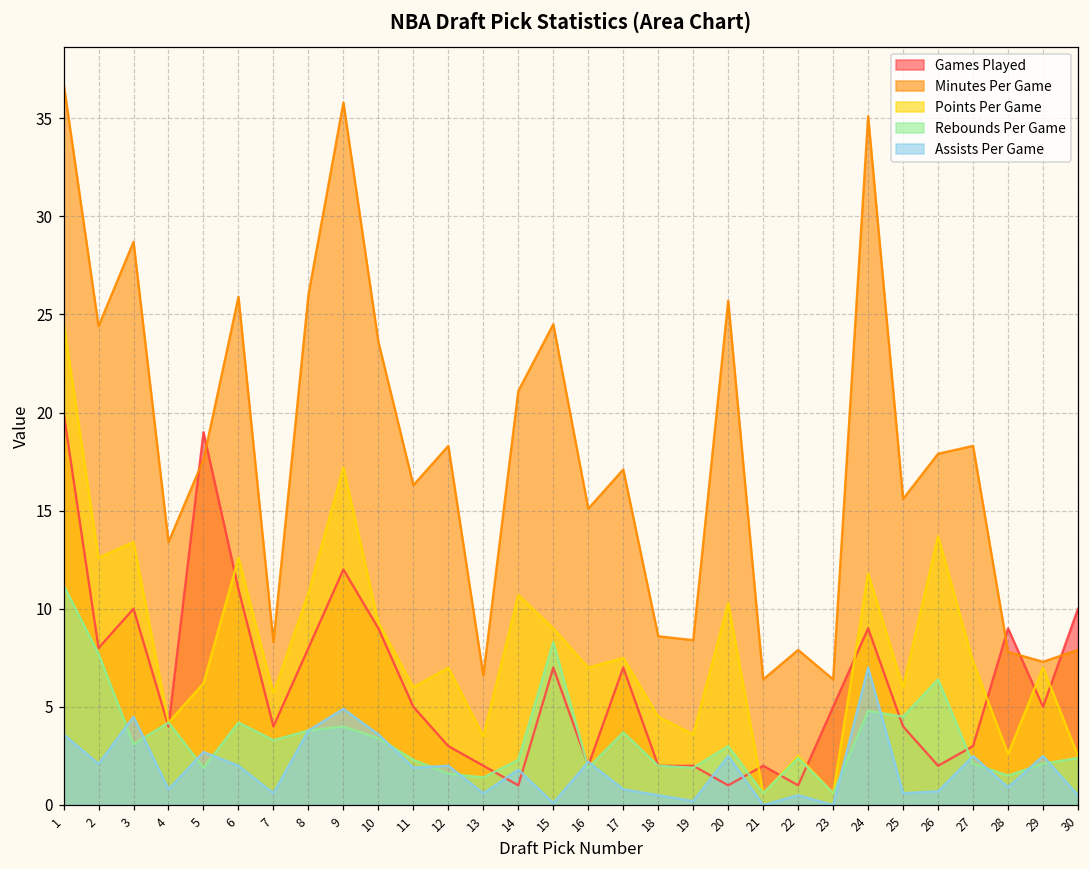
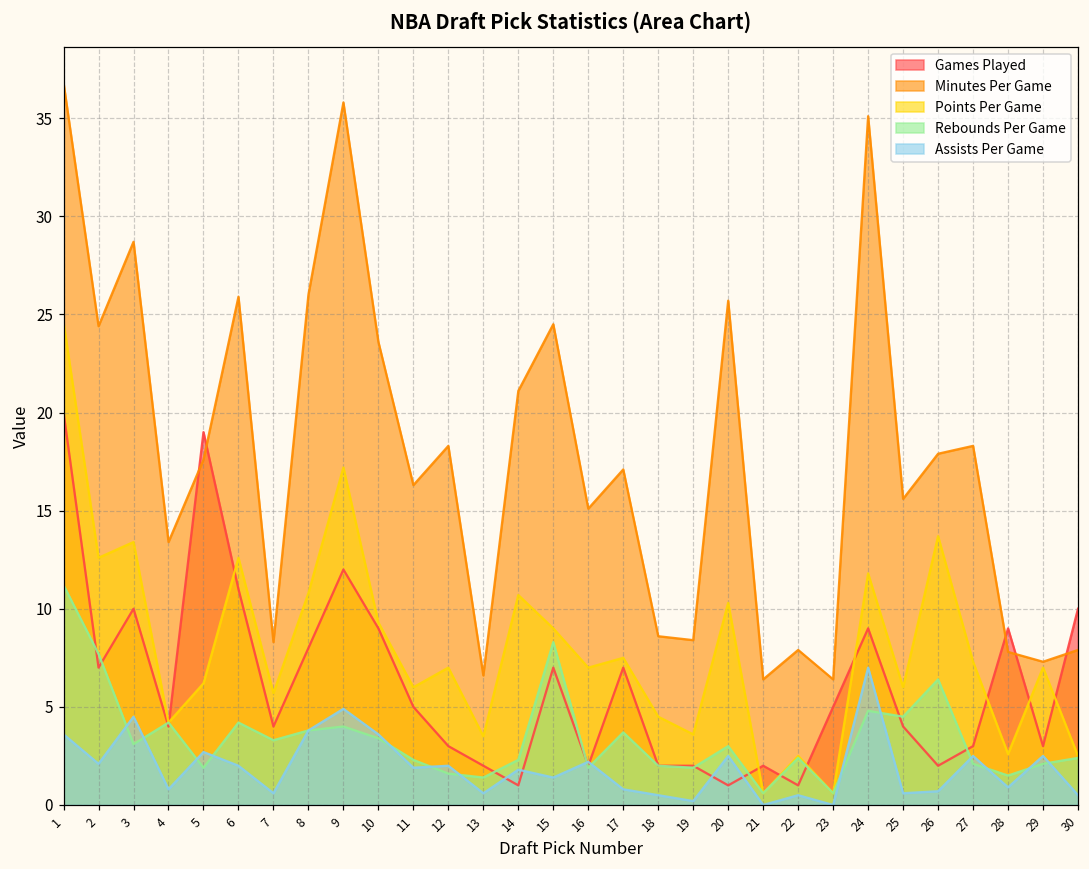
  {
    "Games Played": {
      "1": 20,
-     "2": 8,
+     "2": 7,
      "3": 10,
      "4": 4,
      "5": 19,
      "6": 11,
      "7": 4,
      "8": 8,
      "9": 12,
      "10": 9,
      "11": 5,
      "12": 3,
      "13": 2,
      "14": 1,
      "15": 7,
      "17": 7,
      "20": 1,
      "21": 2,
      "22": 1,
      "23": 5,
      "24": 9,
      "25": 4,
      "26": 2,
      "27": 3,
      "28": 9,
-     "29": 5,
+     "29": 3,
      "30": 10
    },
    "Minutes Per Game": {
      "1": 36.8,
      "2": 24.4,
      "3": 28.7,
      "4": 13.4,
      "5": 17.6,
      "6": 25.9,
      "7": 8.3,
      "8": 26.0,
      "9": 35.8,
      "10": 23.6,
      "11": 16.3,
      "12": 18.3,
      "13": 6.6,
      "14": 21.1,
      "15": 24.5,
      "16": 15.1,
      "17": 17.1,
      "18": 8.6,
      "19": 8.4,
      "20": 25.7,
      "21": 6.4,
      "22": 7.9,
      "23": 6.4,
      "24": 35.1,
      "25": 15.6,
      "26": 17.9,
      "27": 18.3,
      "28": 7.8,
      "29": 7.3,
      "30": 7.9
    },
    "Points Per Game": {
      "1": 24.6,
      "2": 12.6,
      "3": 13.4,
      "5": 6.2,
      "6": 12.6,
      "7": 5.7,
      "8": 10.8,
      "9": 17.2,
      "10": 9.3,
      "11": 6.0,
      "12": 7.0,
      "13": 3.5,
      "14": 10.7,
      "15": 9.0,
      "16": 7.0,
      "17": 7.5,
      "18": 4.5,
      "19": 3.6,
      "20": 10.3,
      "24": 11.8,
      "25": 6.0,
      "26": 13.7,
      "27": 7.3,
      "28": 2.6,
      "29": 7.0
    },
    "Rebounds Per Game": {
      "1": 11.2,
      "2": 7.7,
      "3": 3.1,
      "5": 1.9,
      "6": 4.2,
      "7": 3.3,
      "9": 4.0,
      "10": 3.4,
      "11": 2.3,
      "12": 1.6,
      "13": 1.4,
      "14": 2.3,
      "15": 8.3,
      "17": 3.7,
      "20": 3.0,
      "24": 4.8,
      "25": 4.5,
      "26": 6.4,
      "27": 2.1,
      "28": 1.5,
      "29": 2.1
    },
    "Assists Per Game": {
      "1": 3.6,
      "2": 2.1,
      "3": 4.5,
      "4": 0.8,
      "5": 2.7,
      "6": 2.0,
      "7": 0.6,
      "9": 4.9,
      "10": 3.6,
      "11": 1.9,
      "12": 2.0,
      "13": 0.6,
      "14": 1.8,
-     "15": 0.1,
+     "15": 1.4,
      "16": 2.2,
      "17": 0.8,
      "18": 0.5,
      "19": 0.2,
      "20": 2.5,
      "21": 0.0,
      "22": 0.5,
      "23": 0.0,
      "24": 7.0,
      "25": 0.6,
      "26": 0.7,
      "27": 2.5,
      "28": 0.9,
      "29": 2.5,
      "30": 0.5
    }
  }
